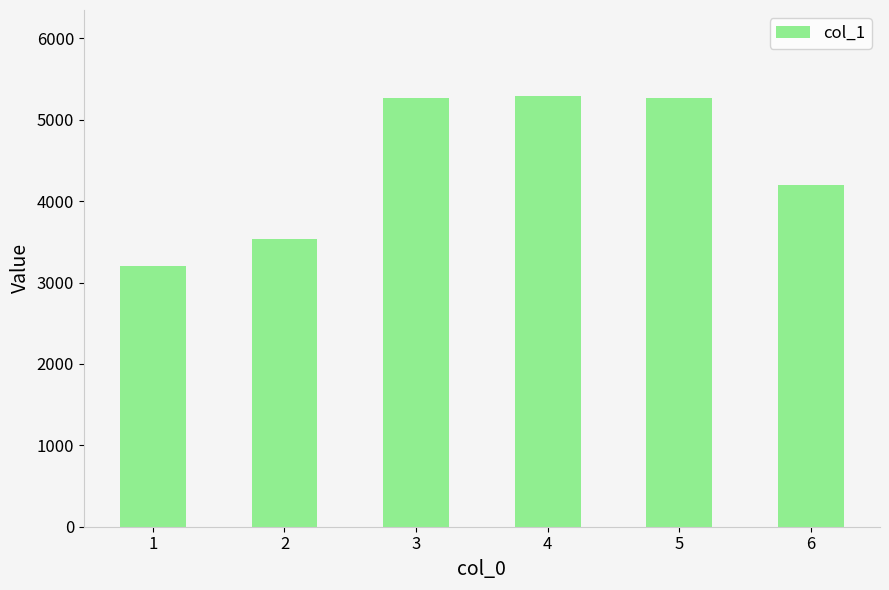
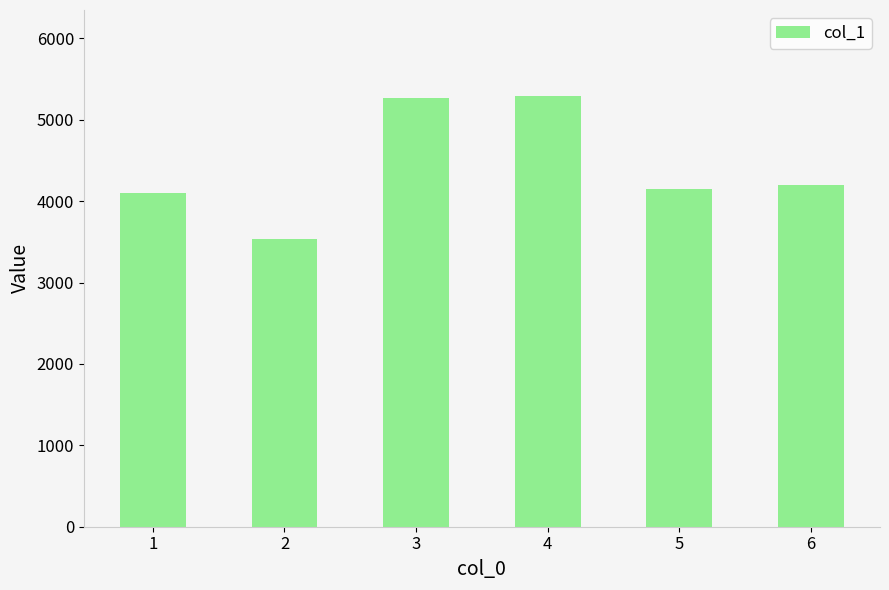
  {
-   "1": 3200,
+   "1": 4100,
    "2": 3500,
    "3": 5300,
    "4": 5300,
-   "5": 5300,
+   "5": 4100,
    "6": 4200
  }
